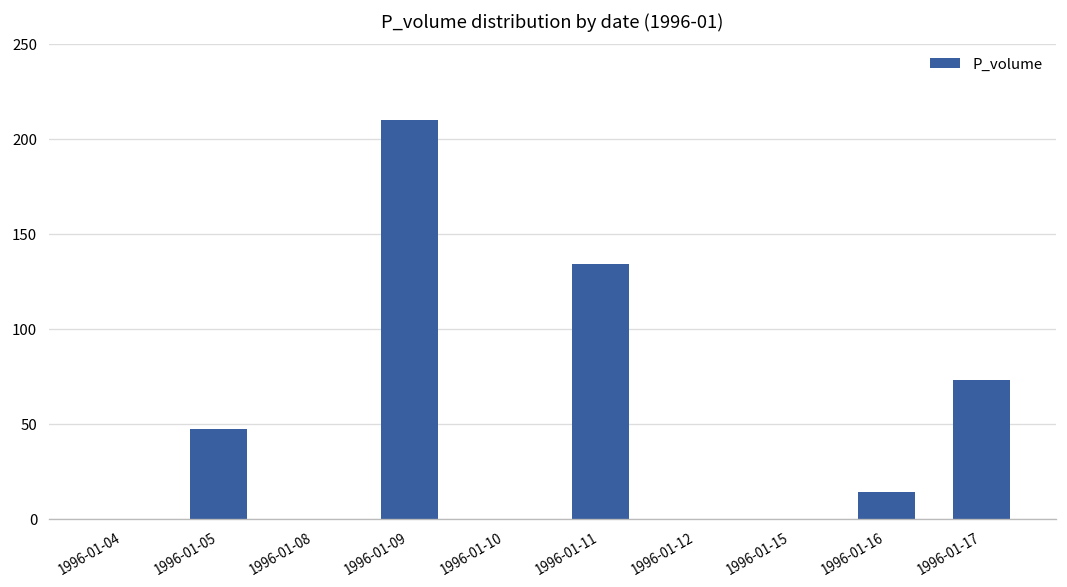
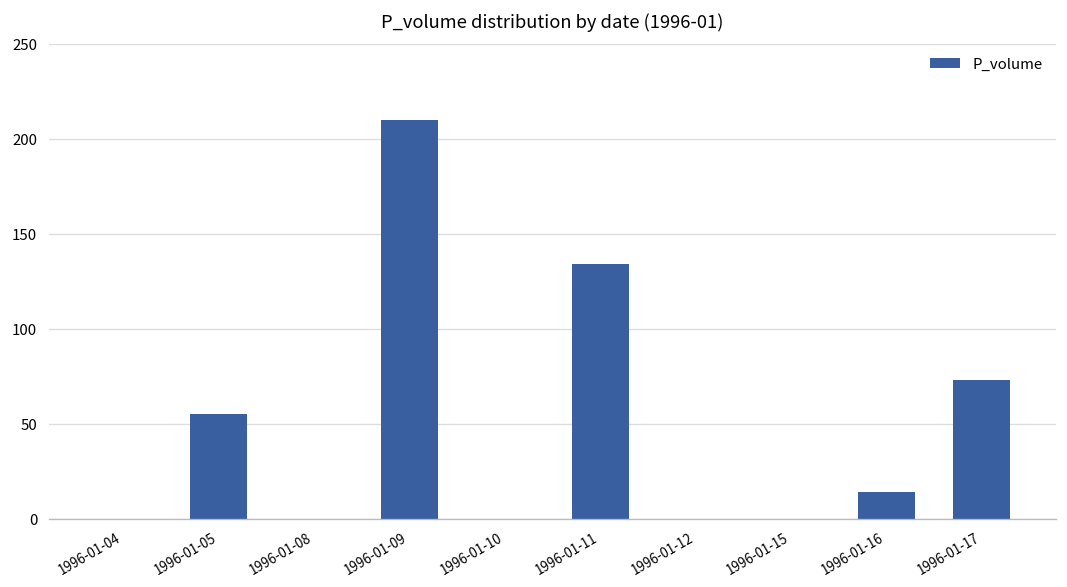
  {
    "1996-01-04": 0,
-   "1996-01-05": 47,
+   "1996-01-05": 55,
    "1996-01-08": 0,
    "1996-01-09": 210,
    "1996-01-10": 0,
    "1996-01-11": 134,
    "1996-01-12": 0,
    "1996-01-15": 0,
    "1996-01-16": 14,
    "1996-01-17": 73
  }
